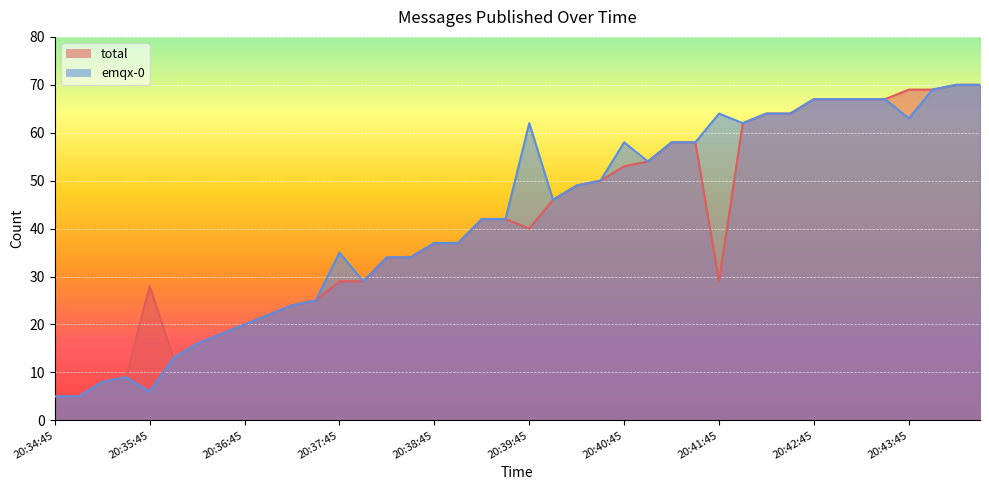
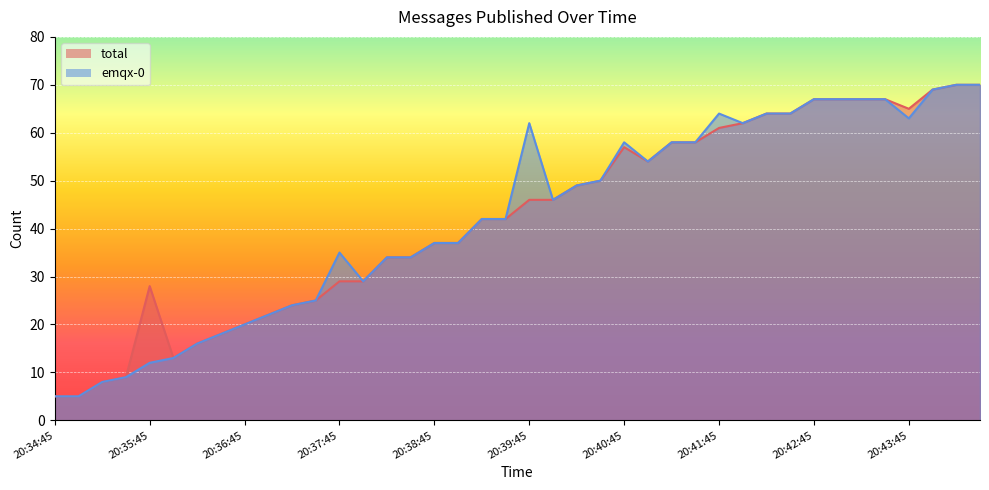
  {
    "total": {
      "20:35:45": 28,
      "20:37:45": 29,
-     "20:39:45": 40,
-     "20:40:45": 53,
-     "20:41:45": 29,
-     "20:43:45": 69
+     "20:39:45": 46,
+     "20:40:45": 57,
+     "20:41:45": 61,
+     "20:43:45": 65
    },
    "emqx-0": {
-     "20:35:45": 6,
+     "20:35:45": 12,
      "20:37:45": 35,
      "20:39:45": 62,
      "20:40:45": 58,
      "20:41:45": 64,
      "20:43:45": 63
    }
  }
